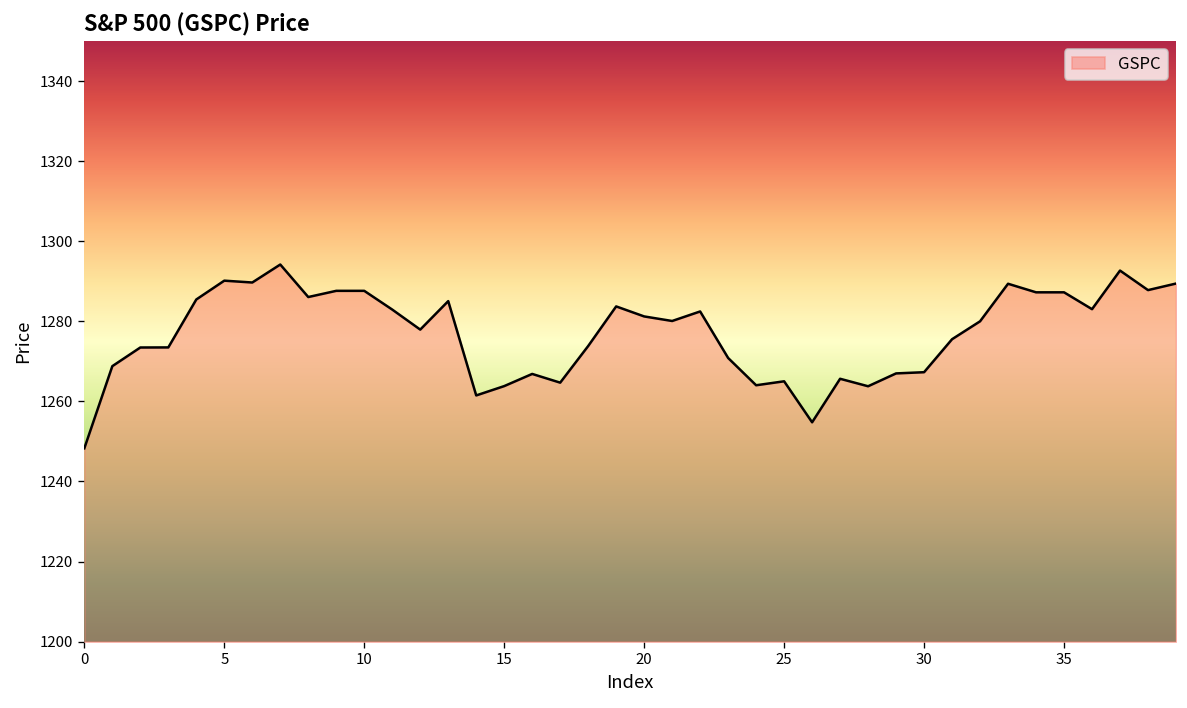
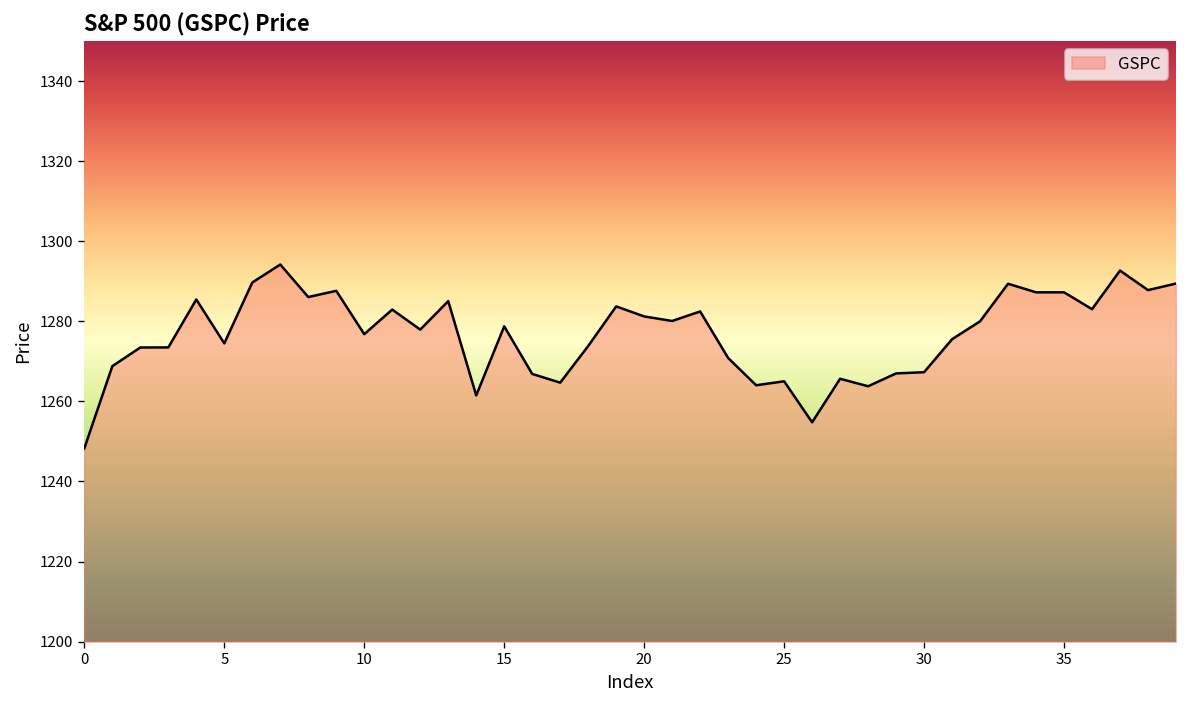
  {
    "0": 1248,
-   "5": 1290,
-   "10": 1288,
-   "15": 1264,
+   "5": 1274,
+   "10": 1277,
+   "15": 1279,
    "20": 1281,
    "25": 1265,
    "30": 1267,
    "35": 1287
  }
